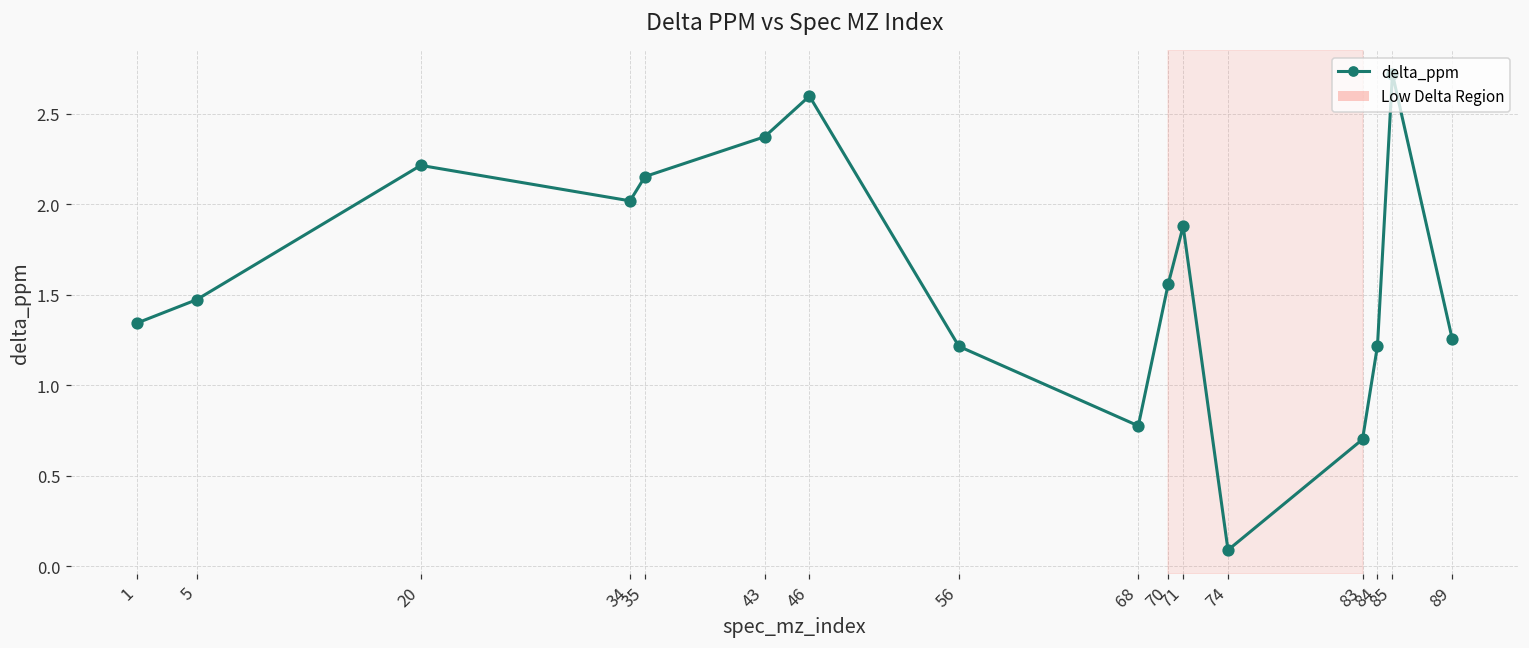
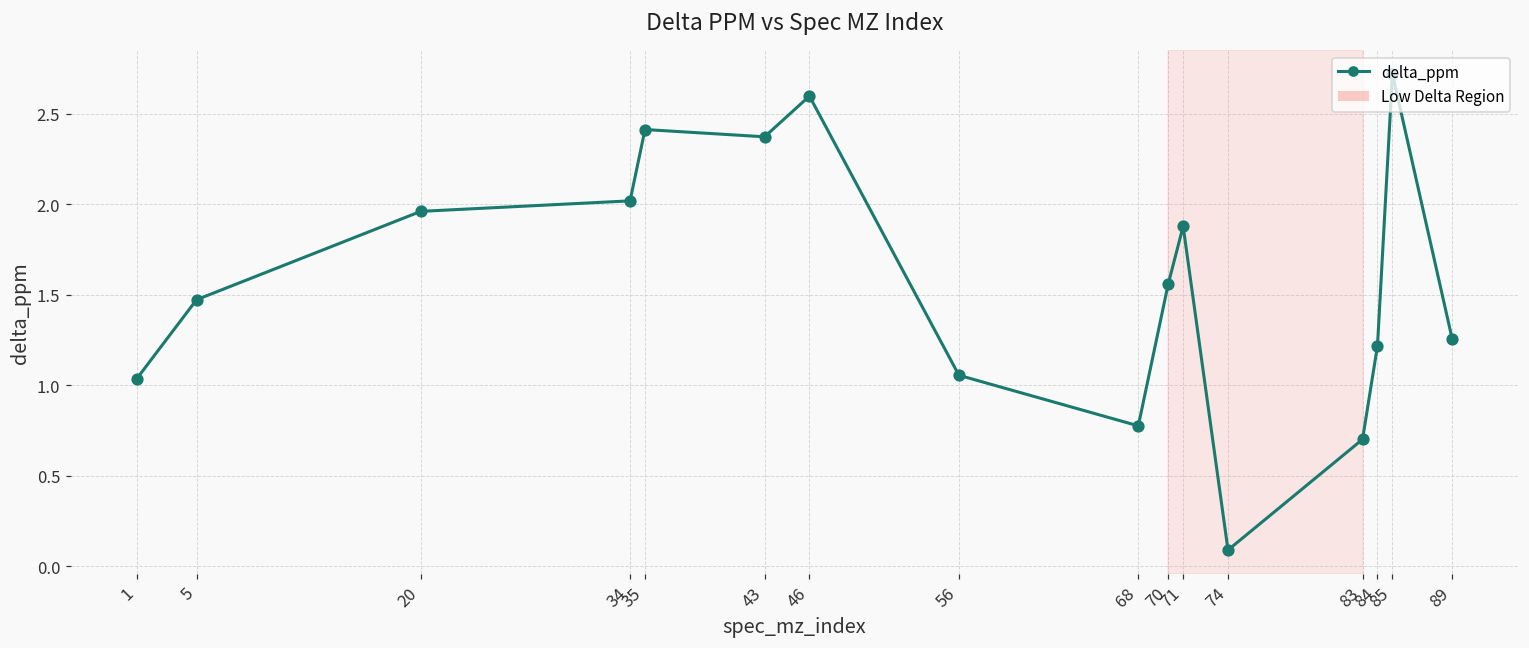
  {
-   "1": 1.34,
+   "1": 1.03,
    "5": 1.47,
-   "20": 2.21,
+   "20": 1.96,
    "34": 2.02,
-   "35": 2.15,
+   "35": 2.41,
    "43": 2.37,
    "46": 2.60,
-   "56": 1.21,
+   "56": 1.05,
    "68": 0.77,
    "70": 1.56,
    "71": 1.88,
    "74": 0.09,
    "83": 0.70,
    "84": 1.22,
    "89": 1.25
  }
